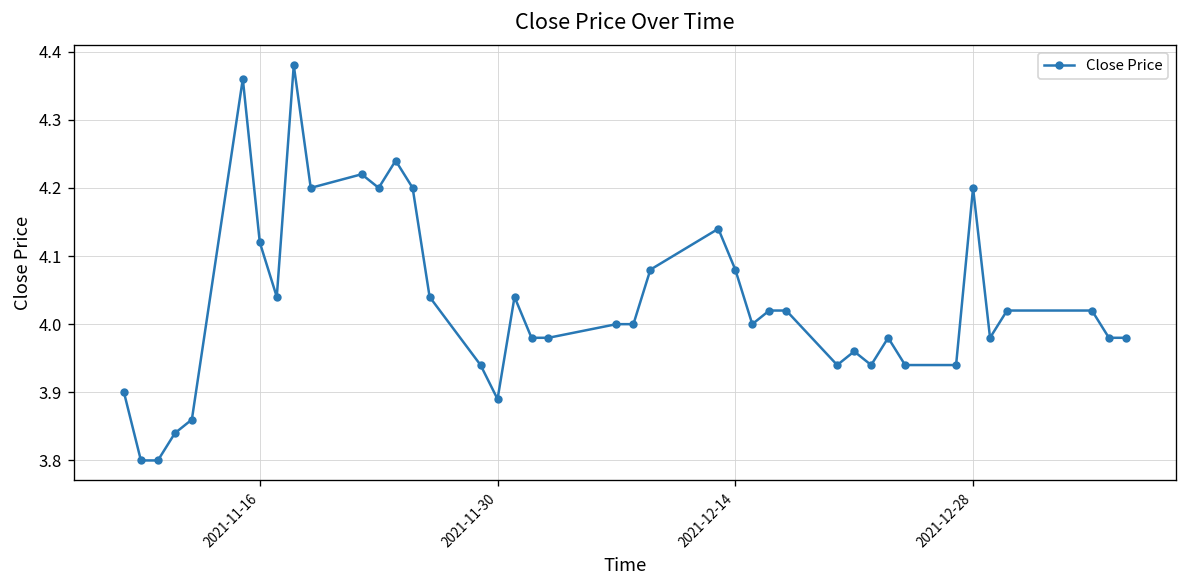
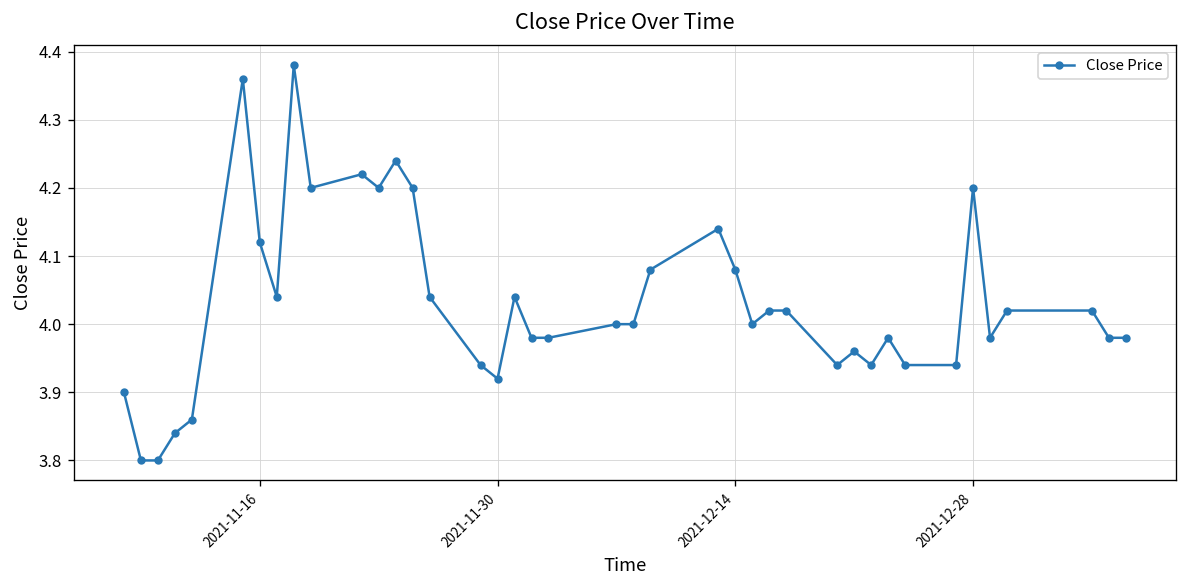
  {
    "2021-11-16": 4.12,
-   "2021-11-30": 3.89,
+   "2021-11-30": 3.92,
    "2021-12-14": 4.08,
    "2021-12-28": 4.20
  }
